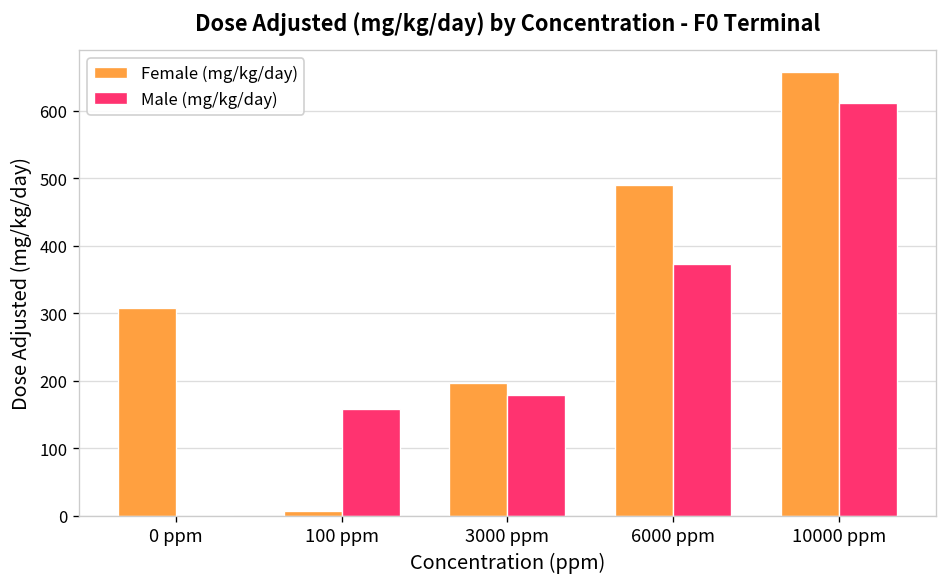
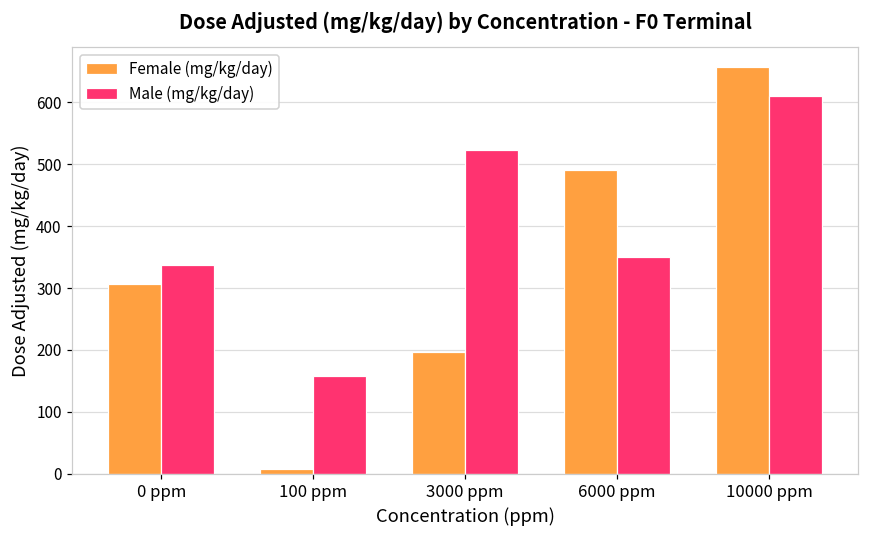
  {
    "Female (mg/kg/day)": {
      "0 ppm": 310,
      "100 ppm": 10,
      "3000 ppm": 200,
      "6000 ppm": 490,
      "10000 ppm": 660
    },
    "Male (mg/kg/day)": {
-     "0 ppm": 0,
+     "0 ppm": 340,
      "100 ppm": 160,
-     "3000 ppm": 180,
-     "6000 ppm": 370,
+     "3000 ppm": 520,
+     "6000 ppm": 350,
      "10000 ppm": 610
    }
  }
